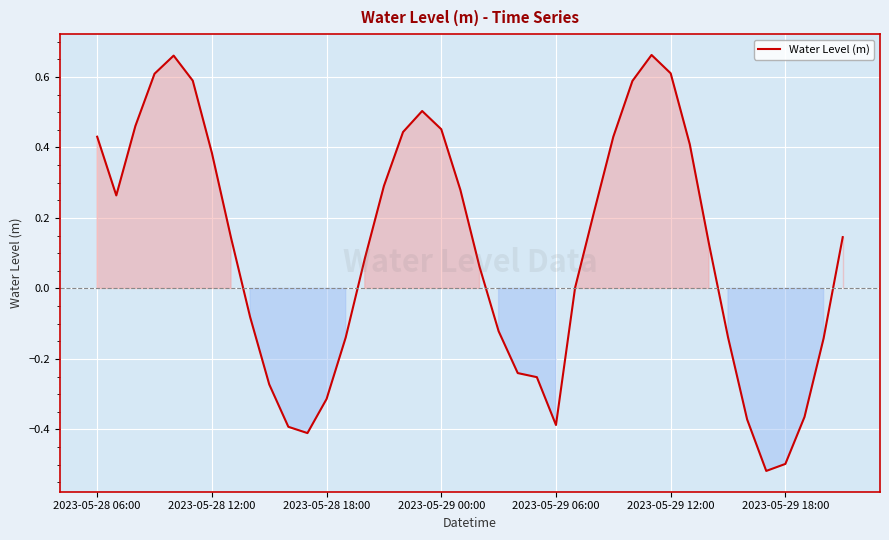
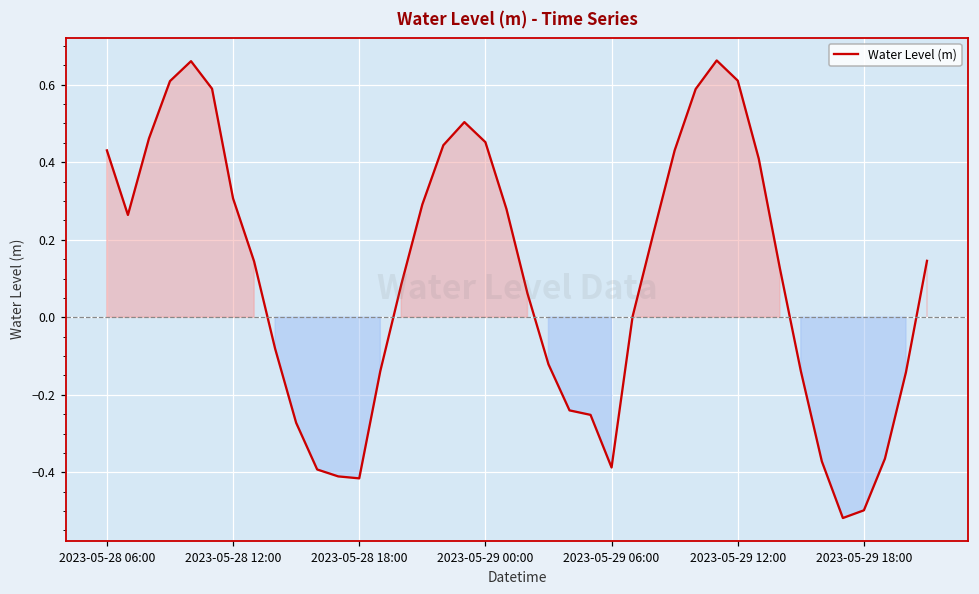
  {
    "2023-05-28 06:00": 0.43,
-   "2023-05-28 12:00": 0.38,
-   "2023-05-28 18:00": -0.31,
+   "2023-05-28 12:00": 0.31,
+   "2023-05-28 18:00": -0.42,
    "2023-05-29 00:00": 0.45,
    "2023-05-29 06:00": -0.39,
    "2023-05-29 12:00": 0.61,
    "2023-05-29 18:00": -0.50
  }
